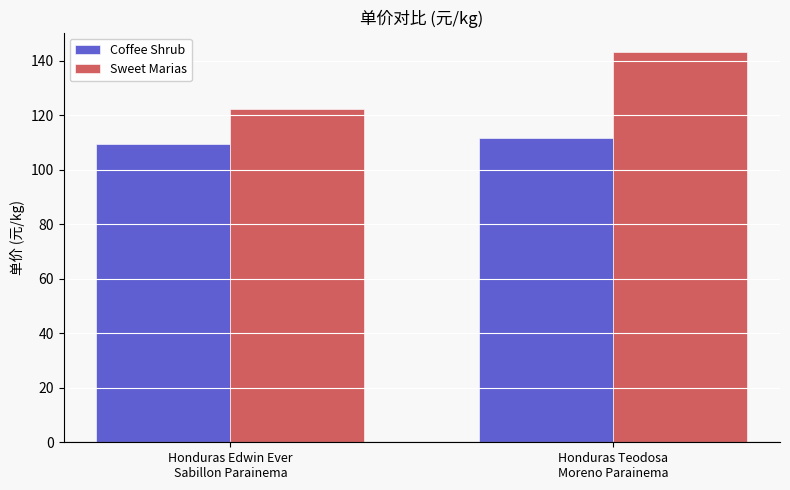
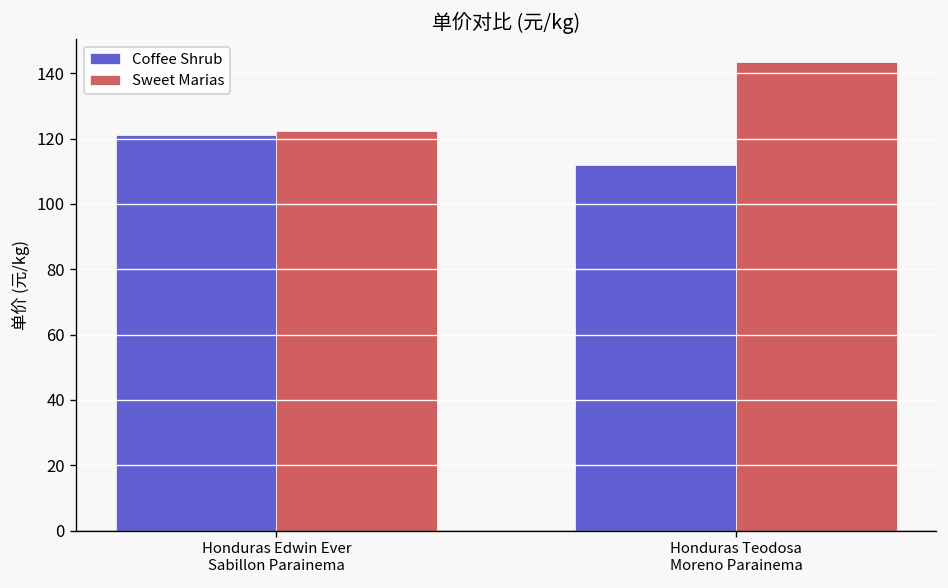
  {
    "Coffee Shrub": {
-     "Honduras Edwin Ever Sabillon Parainema": 109,
+     "Honduras Edwin Ever Sabillon Parainema": 121,
      "Honduras Teodosa Moreno Parainema": 112
    },
    "Sweet Marias": {
      "Honduras Edwin Ever Sabillon Parainema": 122,
      "Honduras Teodosa Moreno Parainema": 143
    }
  }
